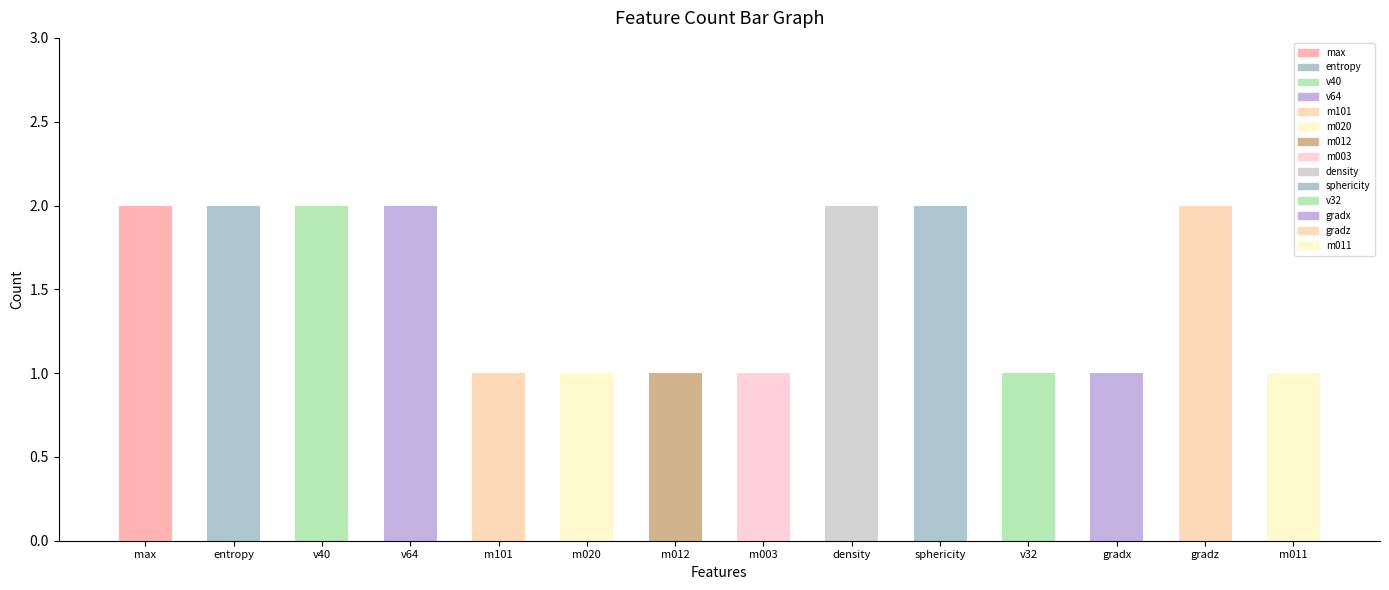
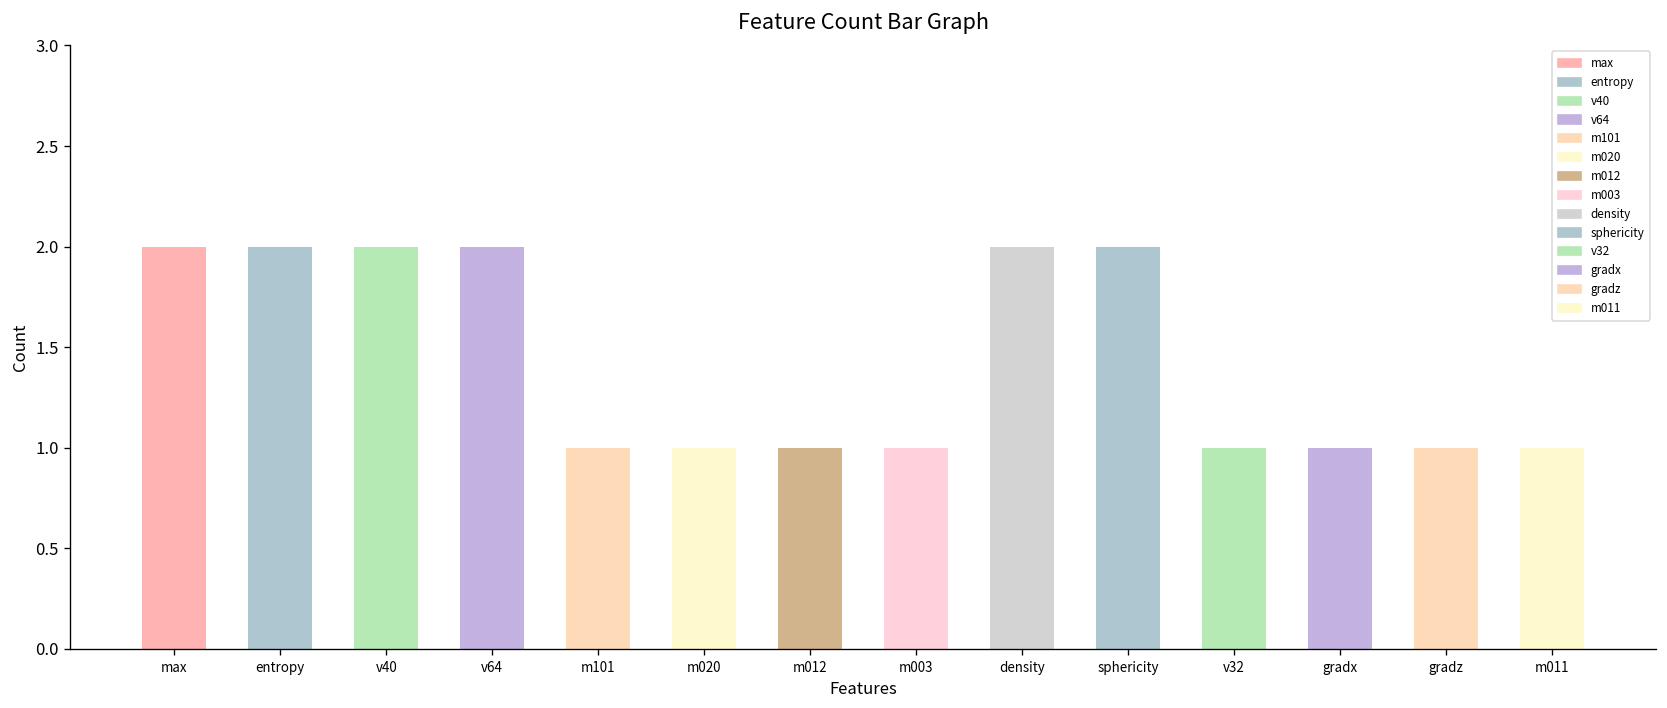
  {
    "max": 2,
    "entropy": 2,
    "v40": 2,
    "v64": 2,
    "m101": 1,
    "m020": 1,
    "m012": 1,
    "m003": 1,
    "density": 2,
    "sphericity": 2,
    "v32": 1,
    "gradx": 1,
-   "gradz": 2,
+   "gradz": 1,
    "m011": 1
  }
